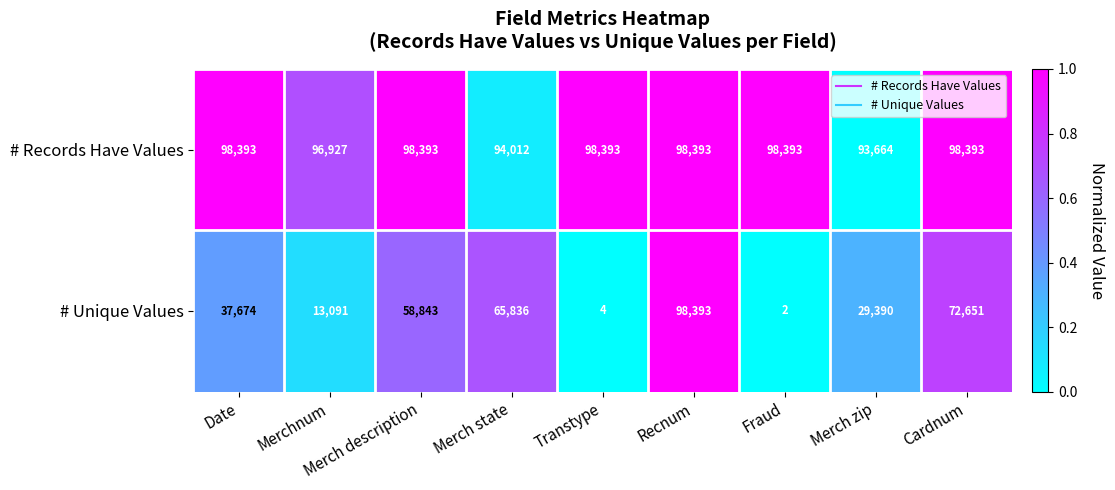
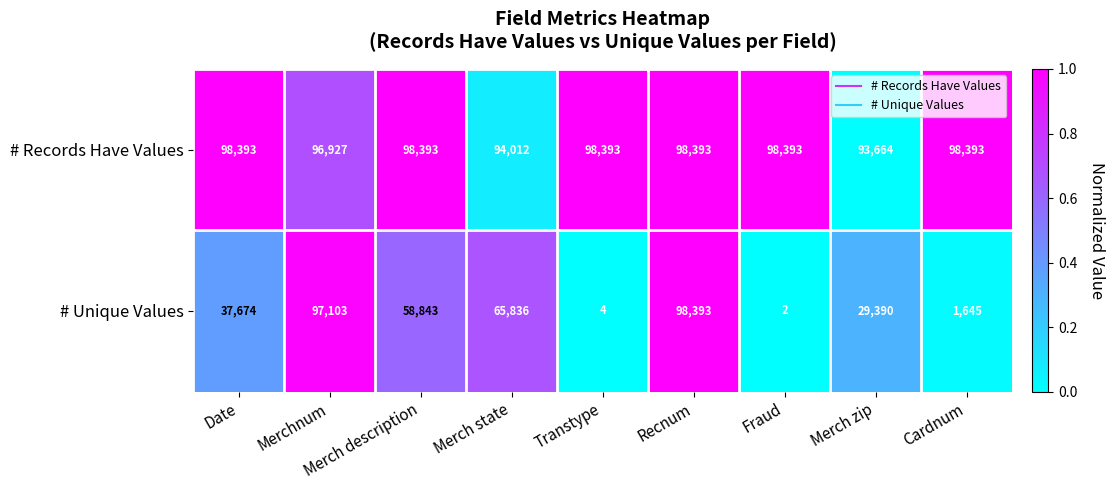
  {
    "# Records Have Values": {
      "Date": "98,393",
      "Merchnum": "96,927",
      "Merch description": "98,393",
      "Merch state": "94,012",
      "Transtype": "98,393",
      "Recnum": "98,393",
      "Fraud": "98,393",
      "Merch zip": "93,664",
      "Cardnum": "98,393"
    },
    "# Unique Values": {
      "Date": "37,674",
-     "Merchnum": "13,091",
+     "Merchnum": "97,103",
      "Merch description": "58,843",
      "Merch state": "65,836",
      "Transtype": "4",
      "Recnum": "98,393",
      "Fraud": "2",
      "Merch zip": "29,390",
-     "Cardnum": "72,651"
+     "Cardnum": "1,645"
    }
  }
